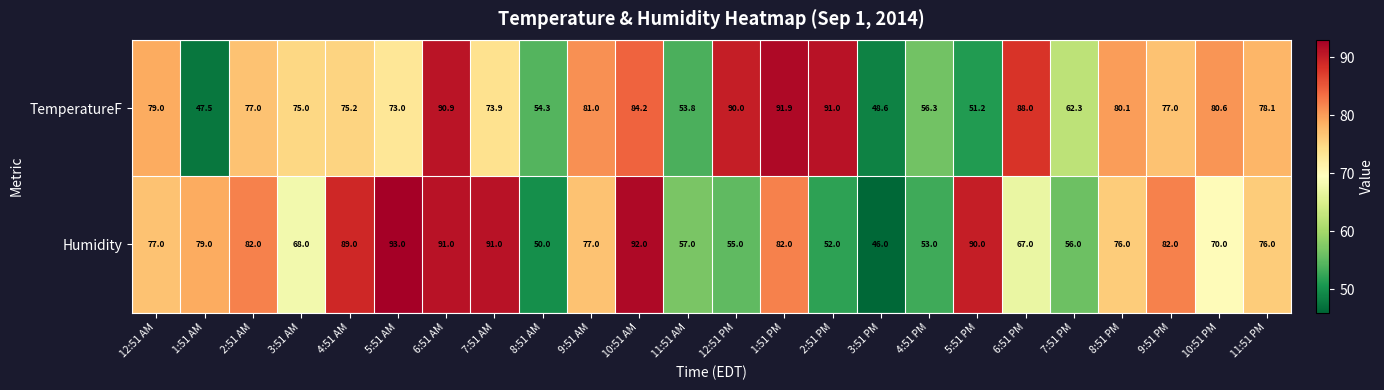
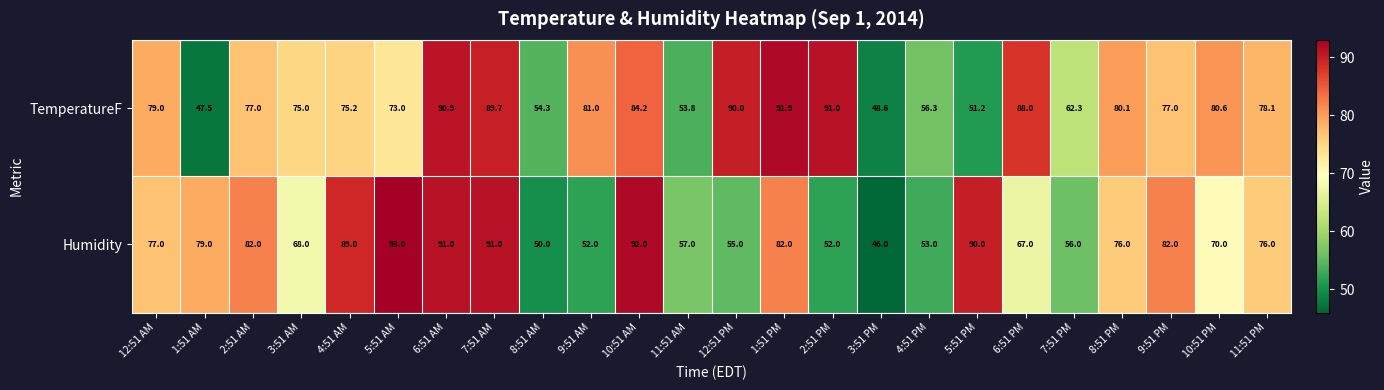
  {
    "TemperatureF": {
      "12:51 AM": 79.0,
      "1:51 AM": 47.5,
      "2:51 AM": 77.0,
      "3:51 AM": 75.0,
      "4:51 AM": 75.2,
      "5:51 AM": 73.0,
      "6:51 AM": 90.9,
-     "7:51 AM": 73.9,
+     "7:51 AM": 89.7,
      "8:51 AM": 54.3,
      "9:51 AM": 81.0,
      "10:51 AM": 84.2,
      "11:51 AM": 53.8,
      "12:51 PM": 90.0,
      "1:51 PM": 91.9,
      "2:51 PM": 91.0,
      "3:51 PM": 48.6,
      "4:51 PM": 56.3,
      "5:51 PM": 51.2,
      "6:51 PM": 88.0,
      "7:51 PM": 62.3,
      "8:51 PM": 80.1,
      "9:51 PM": 77.0,
      "10:51 PM": 80.6,
      "11:51 PM": 78.1
    },
    "Humidity": {
      "12:51 AM": 77.0,
      "1:51 AM": 79.0,
      "2:51 AM": 82.0,
      "3:51 AM": 68.0,
      "4:51 AM": 89.0,
      "5:51 AM": 93.0,
      "6:51 AM": 91.0,
      "7:51 AM": 91.0,
      "8:51 AM": 50.0,
-     "9:51 AM": 77.0,
+     "9:51 AM": 52.0,
      "10:51 AM": 92.0,
      "11:51 AM": 57.0,
      "12:51 PM": 55.0,
      "1:51 PM": 82.0,
      "2:51 PM": 52.0,
      "3:51 PM": 46.0,
      "4:51 PM": 53.0,
      "5:51 PM": 90.0,
      "6:51 PM": 67.0,
      "7:51 PM": 56.0,
      "8:51 PM": 76.0,
      "9:51 PM": 82.0,
      "10:51 PM": 70.0,
      "11:51 PM": 76.0
    }
  }
